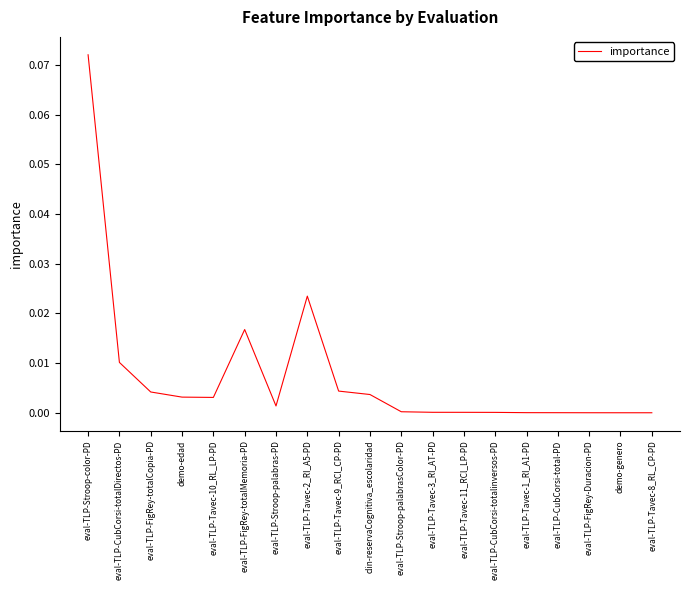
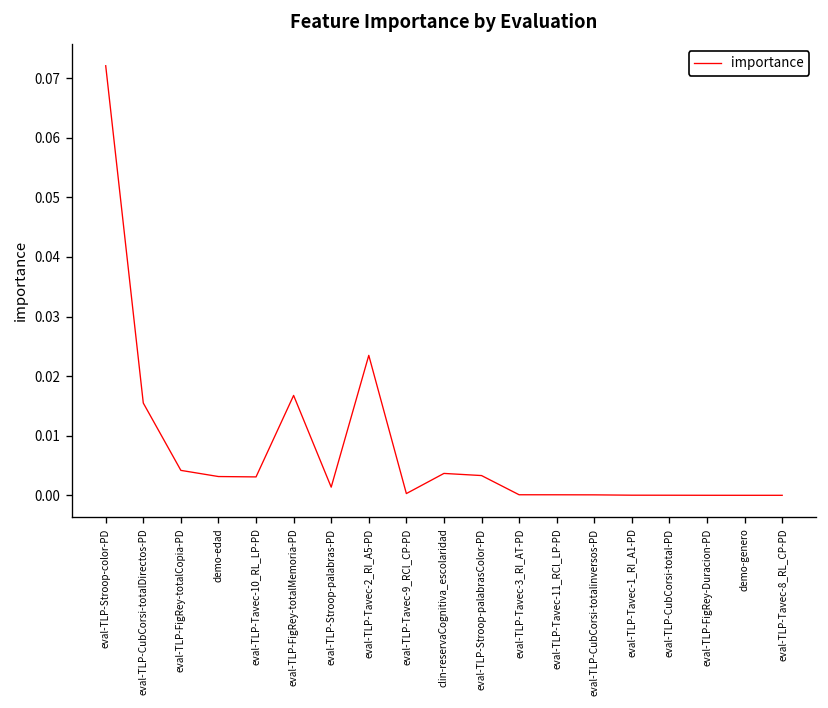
  {
    "eval-TLP-Stroop-color-PD": 0.072,
-   "eval-TLP-CubCorsi-totalDirectos-PD": 0.010,
+   "eval-TLP-CubCorsi-totalDirectos-PD": 0.015,
    "eval-TLP-FigRey-totalCopia-PD": 0.004,
    "demo-edad": 0.003,
    "eval-TLP-Tavec-10_RL_LP-PD": 0.003,
    "eval-TLP-FigRey-totalMemoria-PD": 0.017,
    "eval-TLP-Stroop-palabras-PD": 0.001,
    "eval-TLP-Tavec-2_RI_A5-PD": 0.023,
-   "eval-TLP-Tavec-9_RCl_CP-PD": 0.004,
+   "eval-TLP-Tavec-9_RCl_CP-PD": 0.000,
    "clin-reservaCognitiva_escolaridad": 0.004,
-   "eval-TLP-Stroop-palabrasColor-PD": 0.000,
+   "eval-TLP-Stroop-palabrasColor-PD": 0.003,
    "eval-TLP-Tavec-3_RI_AT-PD": 0.000,
    "eval-TLP-Tavec-11_RCl_LP-PD": 0.000,
    "eval-TLP-CubCorsi-totalinversos-PD": 0.000,
    "eval-TLP-Tavec-1_RI_A1-PD": 0.000,
    "eval-TLP-CubCorsi-total-PD": 0.000,
    "eval-TLP-FigRey-Duracion-PD": 0.000,
    "demo-genero": 0.000,
    "eval-TLP-Tavec-8_RL_CP-PD": 0.000
  }
